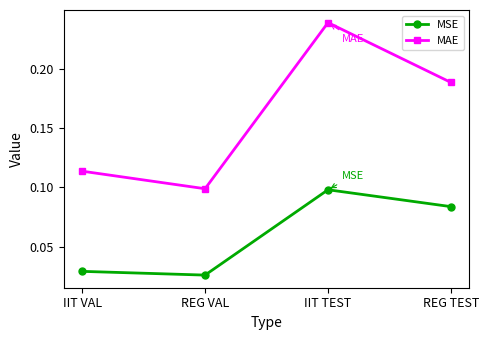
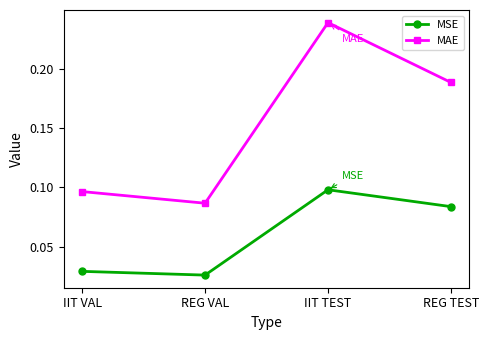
  {
    "MSE": {
      "IIT VAL": 0.029,
      "REG VAL": 0.026,
      "IIT TEST": 0.098,
      "REG TEST": 0.084
    },
    "MAE": {
-     "IIT VAL": 0.114,
-     "REG VAL": 0.099,
+     "IIT VAL": 0.096,
+     "REG VAL": 0.087,
      "IIT TEST": 0.239,
      "REG TEST": 0.188
    }
  }
